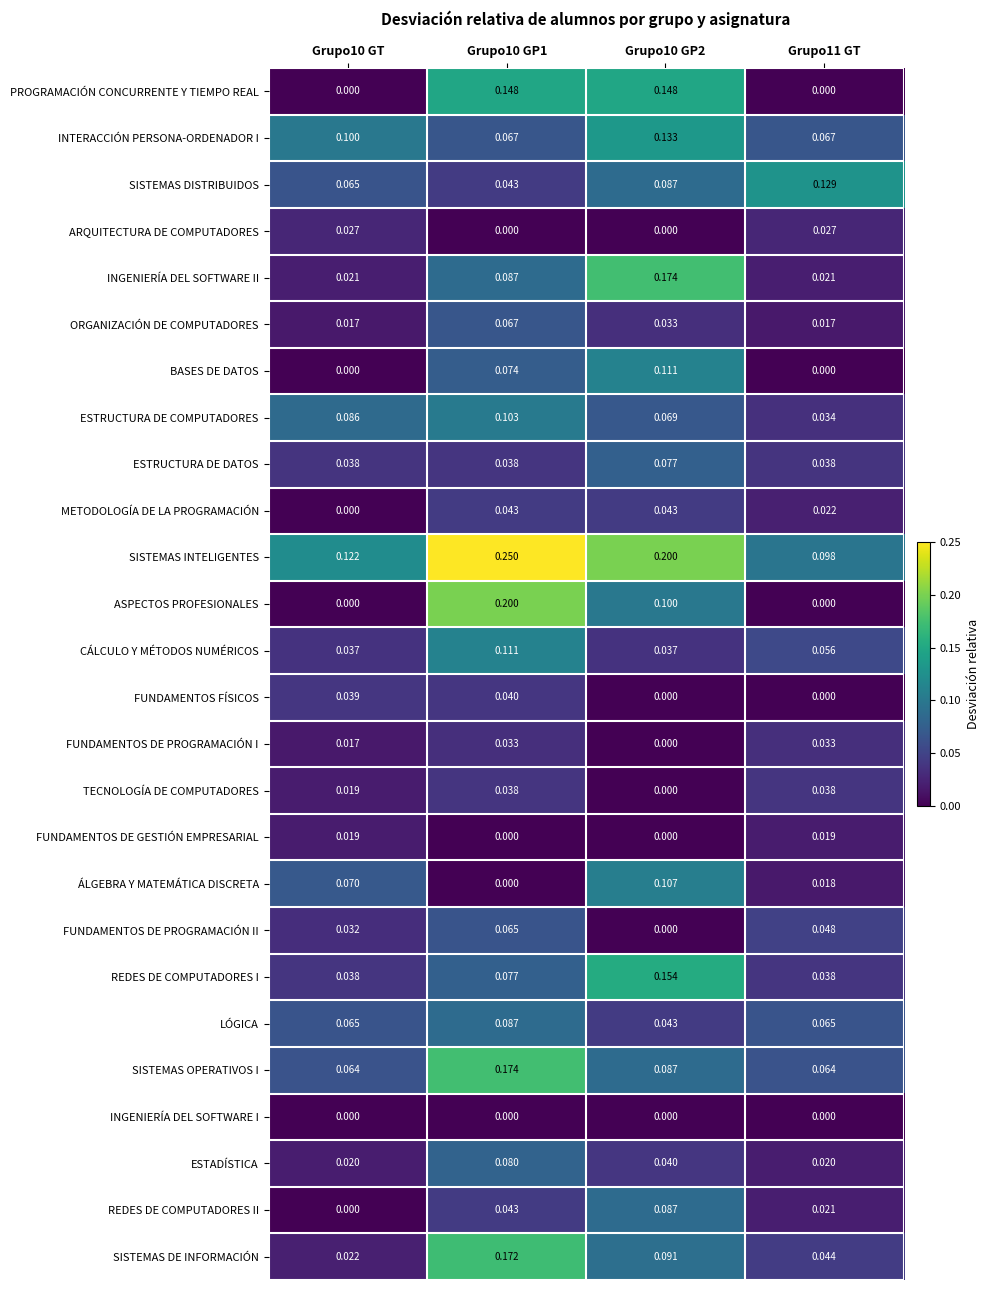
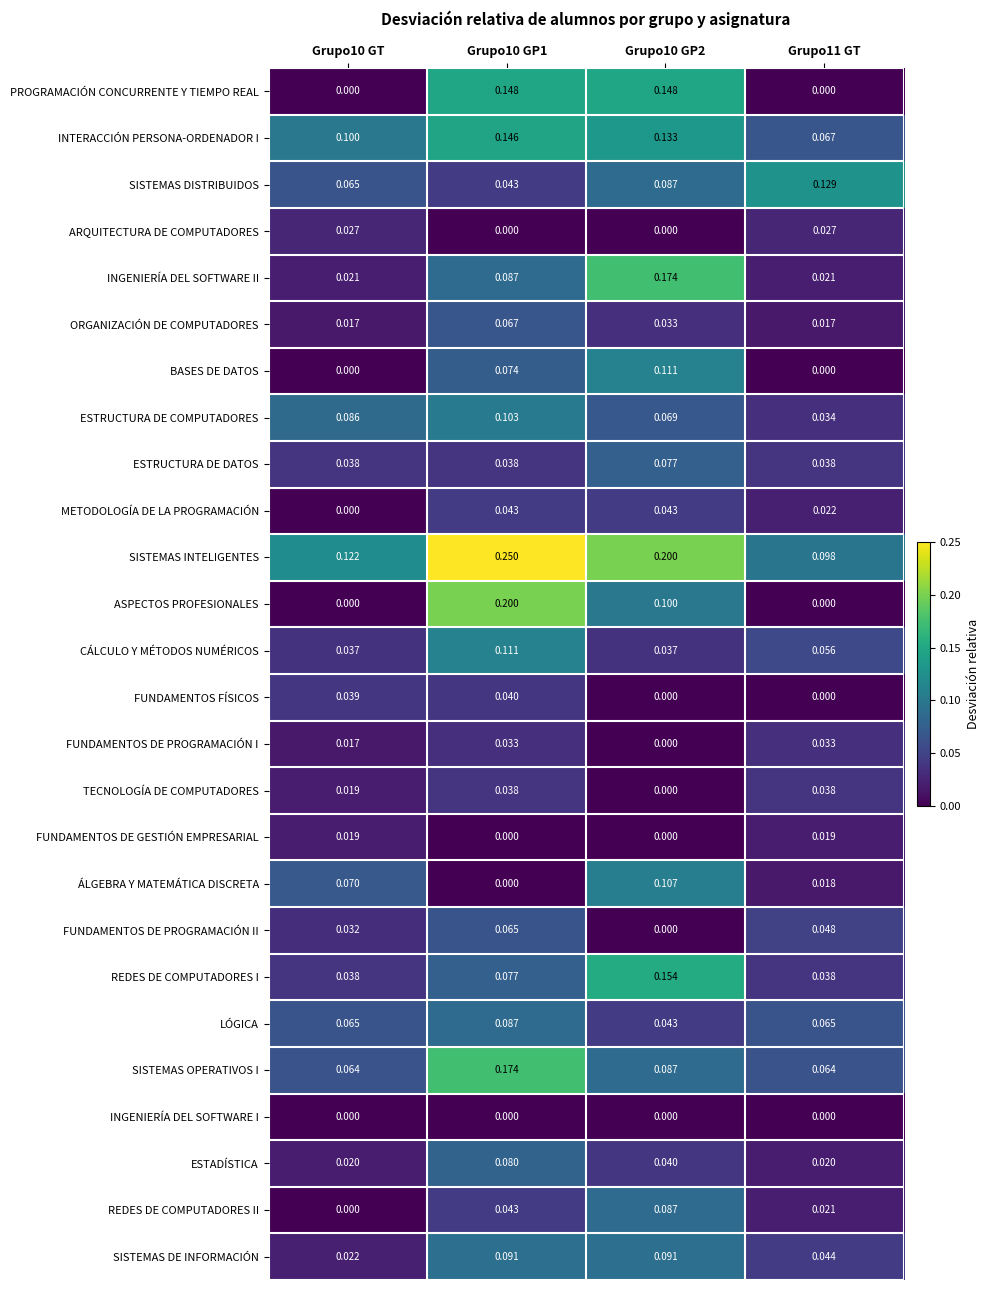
  {
    "PROGRAMACIÓN CONCURRENTE Y TIEMPO REAL": {
      "Grupo10 GT": 0.000,
      "Grupo10 GP1": 0.148,
      "Grupo10 GP2": 0.148,
      "Grupo11 GT": 0.000
    },
    "INTERACCIÓN PERSONA-ORDENADOR I": {
      "Grupo10 GT": 0.100,
-     "Grupo10 GP1": 0.067,
+     "Grupo10 GP1": 0.146,
      "Grupo10 GP2": 0.133,
      "Grupo11 GT": 0.067
    },
    "SISTEMAS DISTRIBUIDOS": {
      "Grupo10 GT": 0.065,
      "Grupo10 GP1": 0.043,
      "Grupo10 GP2": 0.087,
      "Grupo11 GT": 0.129
    },
    "ARQUITECTURA DE COMPUTADORES": {
      "Grupo10 GT": 0.027,
      "Grupo10 GP1": 0.000,
      "Grupo10 GP2": 0.000,
      "Grupo11 GT": 0.027
    },
    "INGENIERÍA DEL SOFTWARE II": {
      "Grupo10 GT": 0.021,
      "Grupo10 GP1": 0.087,
      "Grupo10 GP2": 0.174,
      "Grupo11 GT": 0.021
    },
    "ORGANIZACIÓN DE COMPUTADORES": {
      "Grupo10 GT": 0.017,
      "Grupo10 GP1": 0.067,
      "Grupo10 GP2": 0.033,
      "Grupo11 GT": 0.017
    },
    "BASES DE DATOS": {
      "Grupo10 GT": 0.000,
      "Grupo10 GP1": 0.074,
      "Grupo10 GP2": 0.111,
      "Grupo11 GT": 0.000
    },
    "ESTRUCTURA DE COMPUTADORES": {
      "Grupo10 GT": 0.086,
      "Grupo10 GP1": 0.103,
      "Grupo10 GP2": 0.069,
      "Grupo11 GT": 0.034
    },
    "ESTRUCTURA DE DATOS": {
      "Grupo10 GT": 0.038,
      "Grupo10 GP1": 0.038,
      "Grupo10 GP2": 0.077,
      "Grupo11 GT": 0.038
    },
    "METODOLOGÍA DE LA PROGRAMACIÓN": {
      "Grupo10 GT": 0.000,
      "Grupo10 GP1": 0.043,
      "Grupo10 GP2": 0.043,
      "Grupo11 GT": 0.022
    },
    "SISTEMAS INTELIGENTES": {
      "Grupo10 GT": 0.122,
      "Grupo10 GP1": 0.250,
      "Grupo10 GP2": 0.200,
      "Grupo11 GT": 0.098
    },
    "ASPECTOS PROFESIONALES": {
      "Grupo10 GT": 0.000,
      "Grupo10 GP1": 0.200,
      "Grupo10 GP2": 0.100,
      "Grupo11 GT": 0.000
    },
    "CÁLCULO Y MÉTODOS NUMÉRICOS": {
      "Grupo10 GT": 0.037,
      "Grupo10 GP1": 0.111,
      "Grupo10 GP2": 0.037,
      "Grupo11 GT": 0.056
    },
    "FUNDAMENTOS FÍSICOS": {
      "Grupo10 GT": 0.039,
      "Grupo10 GP1": 0.040,
      "Grupo10 GP2": 0.000,
      "Grupo11 GT": 0.000
    },
    "FUNDAMENTOS DE PROGRAMACIÓN I": {
      "Grupo10 GT": 0.017,
      "Grupo10 GP1": 0.033,
      "Grupo10 GP2": 0.000,
      "Grupo11 GT": 0.033
    },
    "TECNOLOGÍA DE COMPUTADORES": {
      "Grupo10 GT": 0.019,
      "Grupo10 GP1": 0.038,
      "Grupo10 GP2": 0.000,
      "Grupo11 GT": 0.038
    },
    "FUNDAMENTOS DE GESTIÓN EMPRESARIAL": {
      "Grupo10 GT": 0.019,
      "Grupo10 GP1": 0.000,
      "Grupo10 GP2": 0.000,
      "Grupo11 GT": 0.019
    },
    "ÁLGEBRA Y MATEMÁTICA DISCRETA": {
      "Grupo10 GT": 0.070,
      "Grupo10 GP1": 0.000,
      "Grupo10 GP2": 0.107,
      "Grupo11 GT": 0.018
    },
    "FUNDAMENTOS DE PROGRAMACIÓN II": {
      "Grupo10 GT": 0.032,
      "Grupo10 GP1": 0.065,
      "Grupo10 GP2": 0.000,
      "Grupo11 GT": 0.048
    },
    "REDES DE COMPUTADORES I": {
      "Grupo10 GT": 0.038,
      "Grupo10 GP1": 0.077,
      "Grupo10 GP2": 0.154,
      "Grupo11 GT": 0.038
    },
    "LÓGICA": {
      "Grupo10 GT": 0.065,
      "Grupo10 GP1": 0.087,
      "Grupo10 GP2": 0.043,
      "Grupo11 GT": 0.065
    },
    "SISTEMAS OPERATIVOS I": {
      "Grupo10 GT": 0.064,
      "Grupo10 GP1": 0.174,
      "Grupo10 GP2": 0.087,
      "Grupo11 GT": 0.064
    },
    "INGENIERÍA DEL SOFTWARE I": {
      "Grupo10 GT": 0.000,
      "Grupo10 GP1": 0.000,
      "Grupo10 GP2": 0.000,
      "Grupo11 GT": 0.000
    },
    "ESTADÍSTICA": {
      "Grupo10 GT": 0.020,
      "Grupo10 GP1": 0.080,
      "Grupo10 GP2": 0.040,
      "Grupo11 GT": 0.020
    },
    "REDES DE COMPUTADORES II": {
      "Grupo10 GT": 0.000,
      "Grupo10 GP1": 0.043,
      "Grupo10 GP2": 0.087,
      "Grupo11 GT": 0.021
    },
    "SISTEMAS DE INFORMACIÓN": {
      "Grupo10 GT": 0.022,
-     "Grupo10 GP1": 0.172,
+     "Grupo10 GP1": 0.091,
      "Grupo10 GP2": 0.091,
      "Grupo11 GT": 0.044
    }
  }
